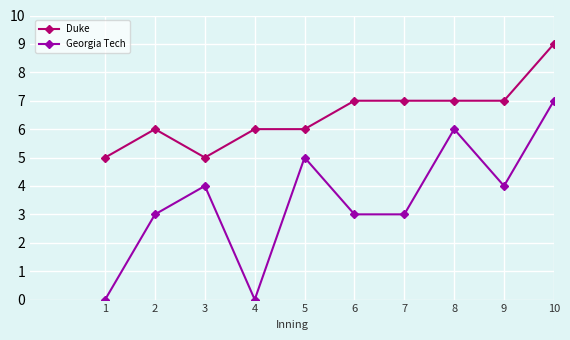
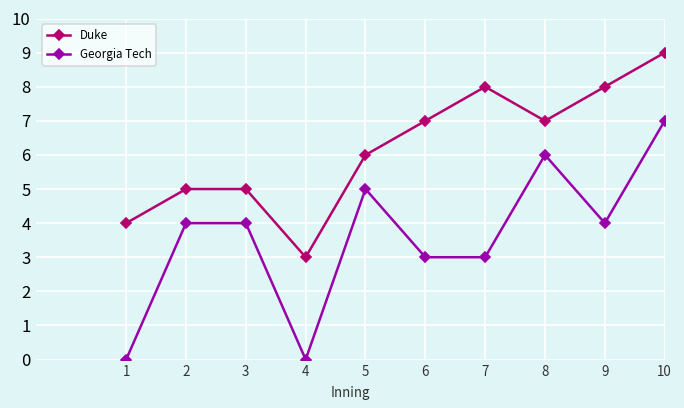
  {
    "Duke": {
-     "1": 5,
-     "2": 6,
+     "1": 4,
+     "2": 5,
      "3": 5,
-     "4": 6,
+     "4": 3,
      "5": 6,
      "6": 7,
-     "7": 7,
+     "7": 8,
      "8": 7,
-     "9": 7,
+     "9": 8,
      "10": 9
    },
    "Georgia Tech": {
      "1": 0,
-     "2": 3,
+     "2": 4,
      "3": 4,
      "4": 0,
      "5": 5,
      "6": 3,
      "7": 3,
      "8": 6,
      "9": 4,
      "10": 7
    }
  }
